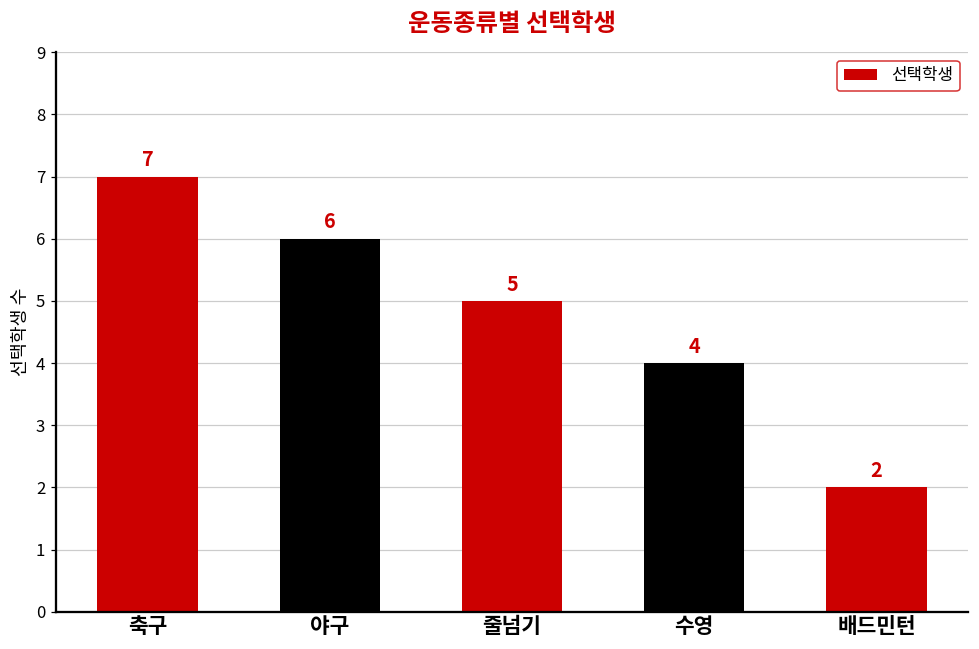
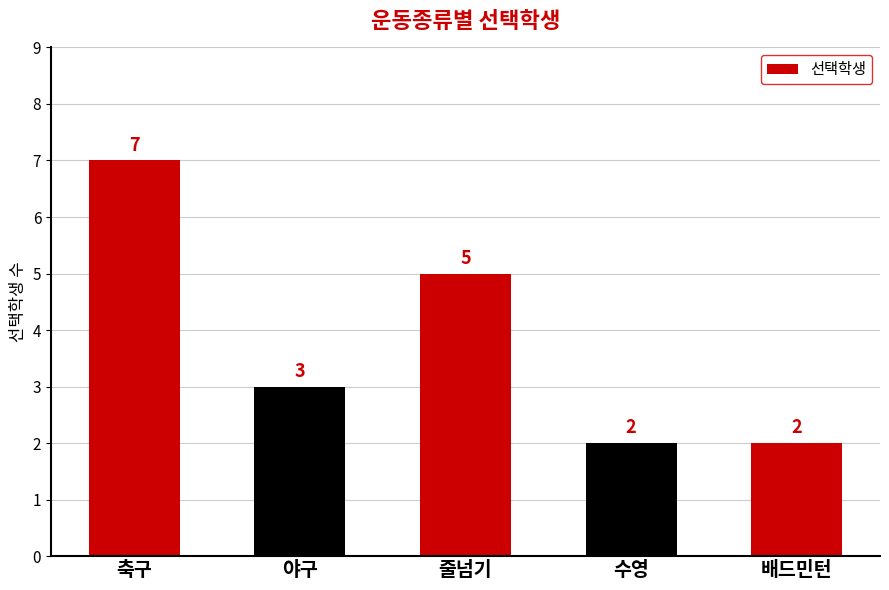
  {
    "축구": 7,
-   "야구": 6,
+   "야구": 3,
    "줄넘기": 5,
-   "수영": 4,
+   "수영": 2,
    "배드민턴": 2
  }
